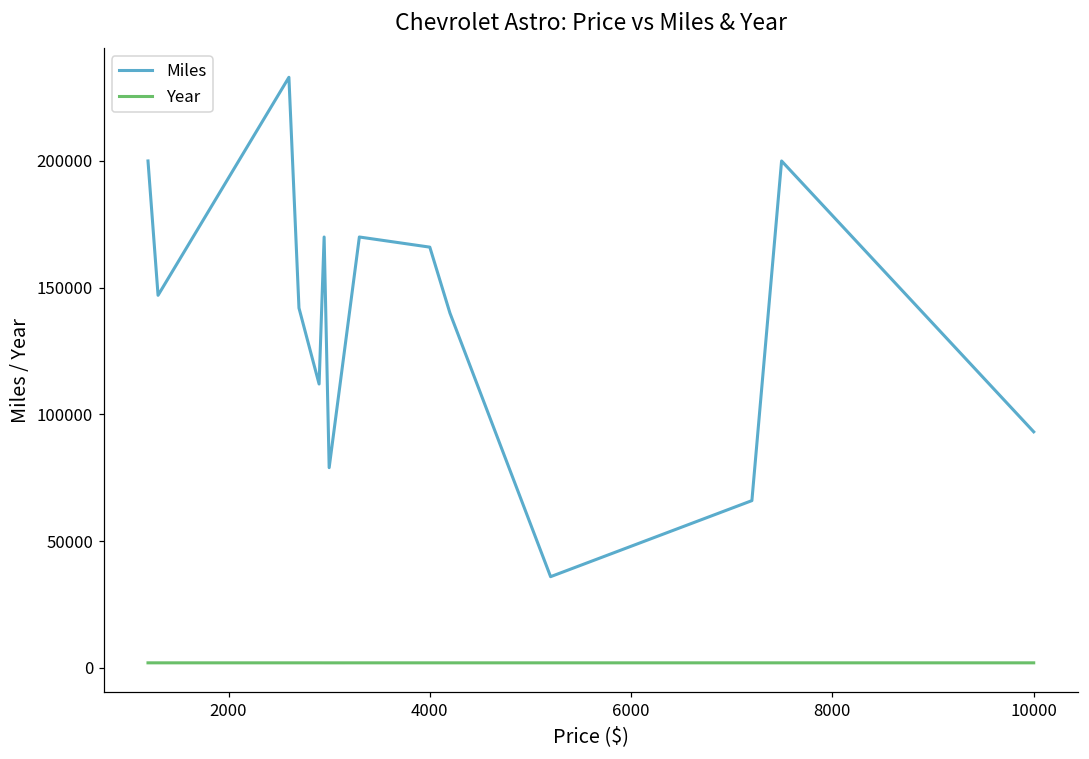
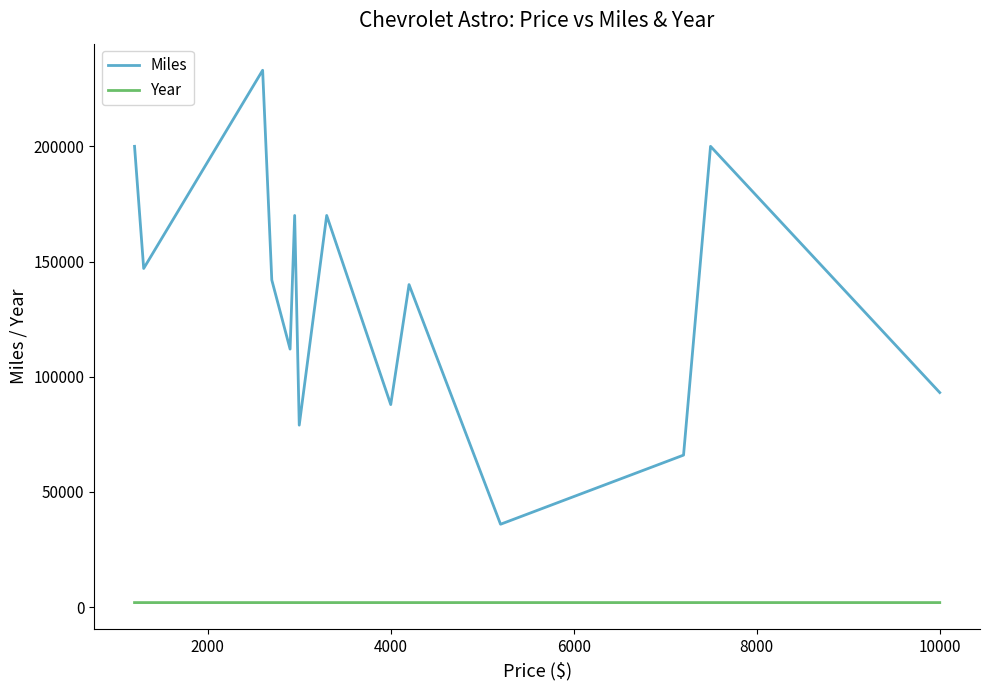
  {
    "Miles": {
-     "4000": 166000,
+     "4000": 88000,
      "10000": 93000
    },
    "Year": {
      "4000": 2000,
      "10000": 2000
    }
  }
